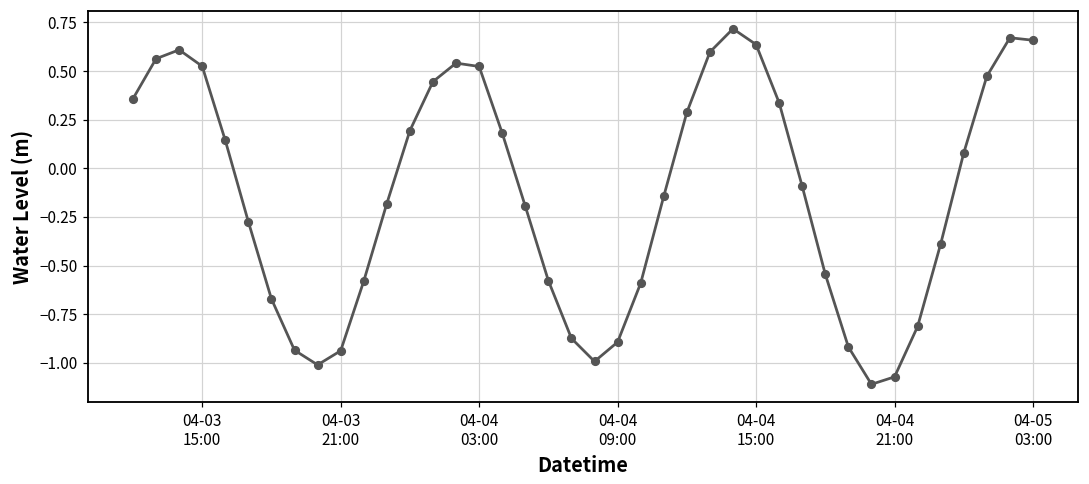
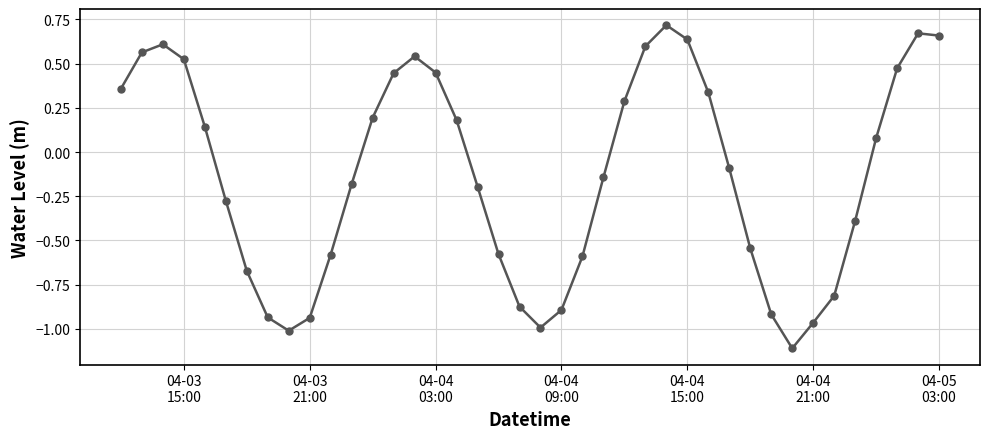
  {
    "04-03 15:00": 0.52,
    "04-03 21:00": -0.94,
-   "04-04 03:00": 0.52,
+   "04-04 03:00": 0.45,
    "04-04 09:00": -0.89,
    "04-04 15:00": 0.64,
-   "04-04 21:00": -1.07,
+   "04-04 21:00": -0.96,
    "04-05 03:00": 0.66
  }
